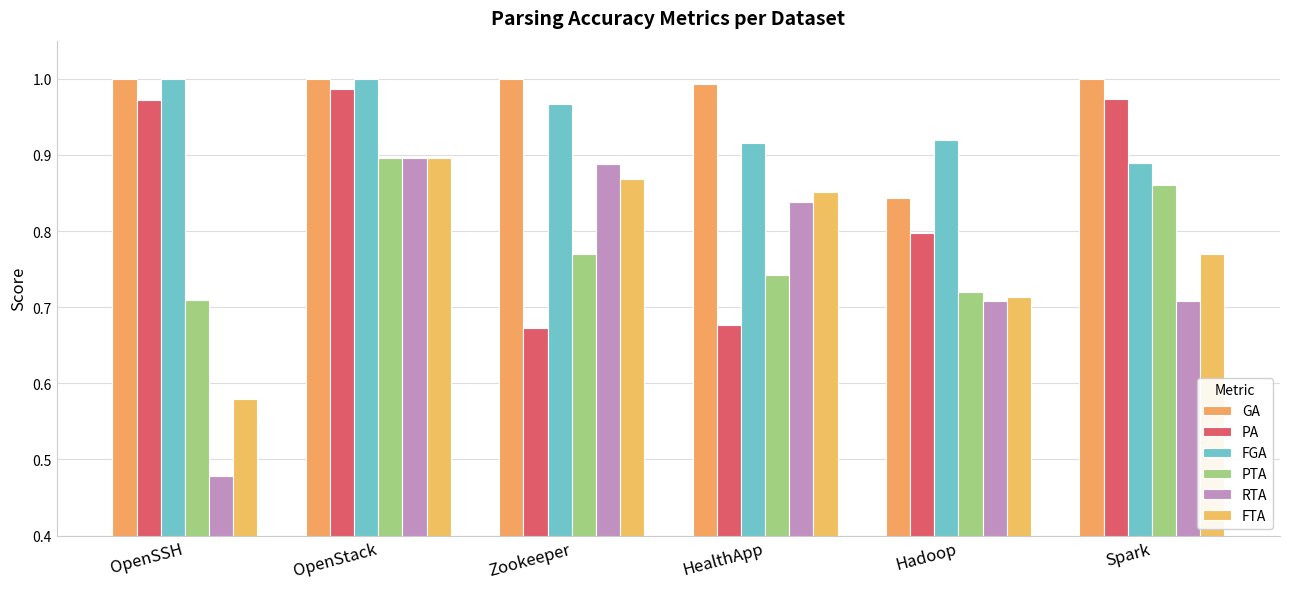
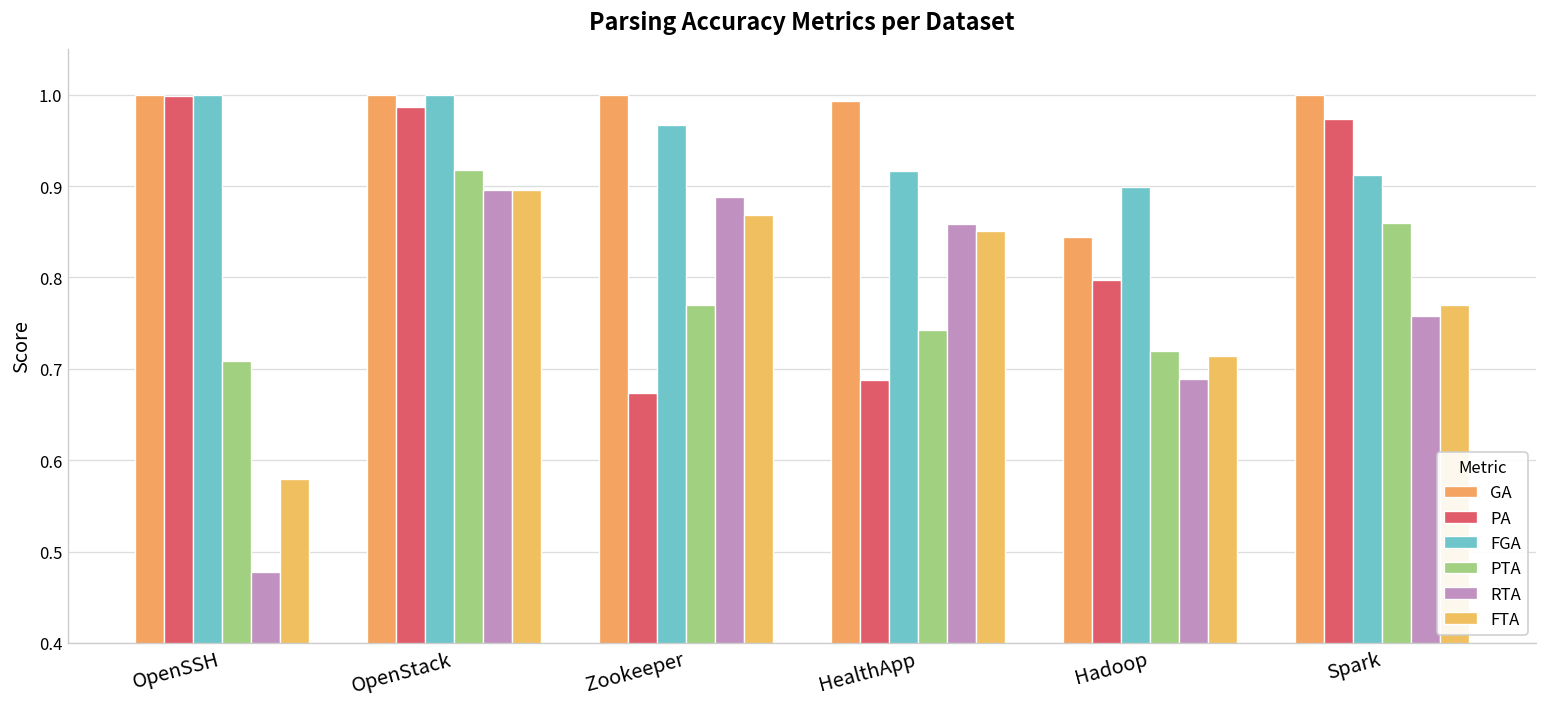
  {
    "PA": {
-     "OpenSSH": 0.97,
+     "OpenSSH": 1.00,
      "OpenStack": 0.99,
      "Zookeeper": 0.67,
-     "HealthApp": 0.68,
+     "HealthApp": 0.69,
      "Hadoop": 0.80,
      "Spark": 0.97
    },
    "FGA": {
      "OpenSSH": 1.00,
      "OpenStack": 1.00,
      "Zookeeper": 0.97,
      "HealthApp": 0.92,
-     "Hadoop": 0.92,
-     "Spark": 0.89
+     "Hadoop": 0.90,
+     "Spark": 0.91
    },
    "PTA": {
      "OpenSSH": 0.71,
-     "OpenStack": 0.90,
+     "OpenStack": 0.92,
      "Zookeeper": 0.77,
      "HealthApp": 0.74,
      "Hadoop": 0.72,
      "Spark": 0.86
    },
    "RTA": {
      "OpenSSH": 0.48,
      "OpenStack": 0.90,
      "Zookeeper": 0.89,
-     "HealthApp": 0.84,
-     "Hadoop": 0.71,
-     "Spark": 0.71
+     "HealthApp": 0.86,
+     "Hadoop": 0.69,
+     "Spark": 0.76
    }
  }
